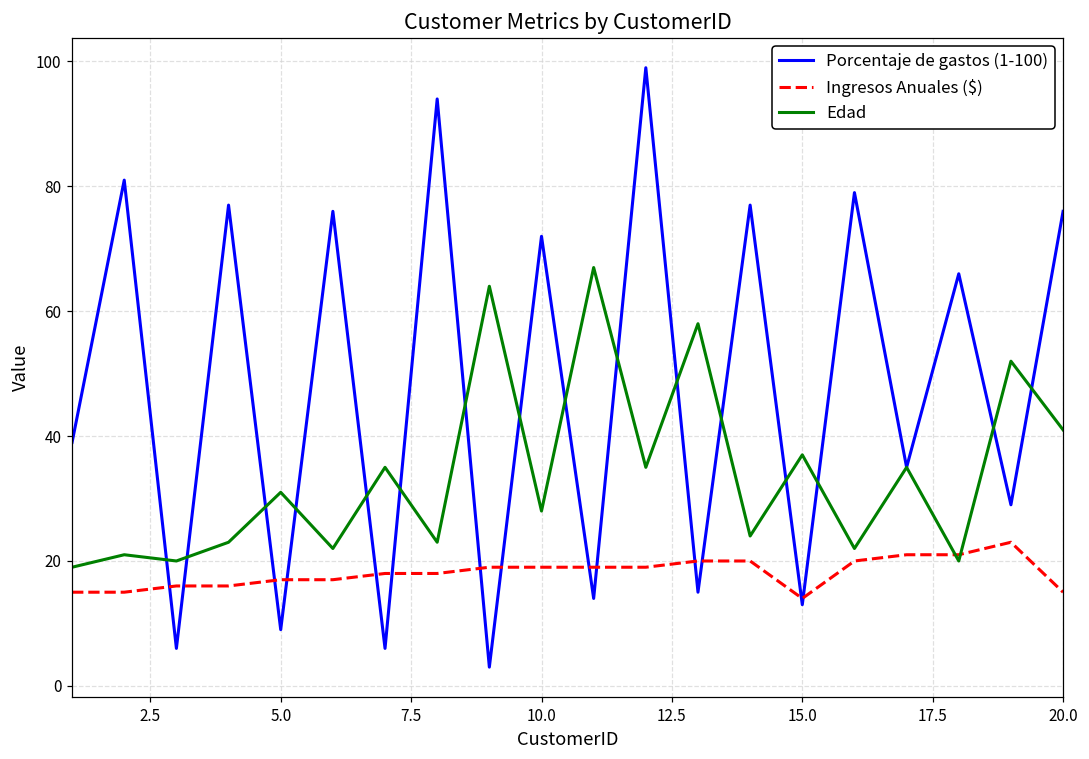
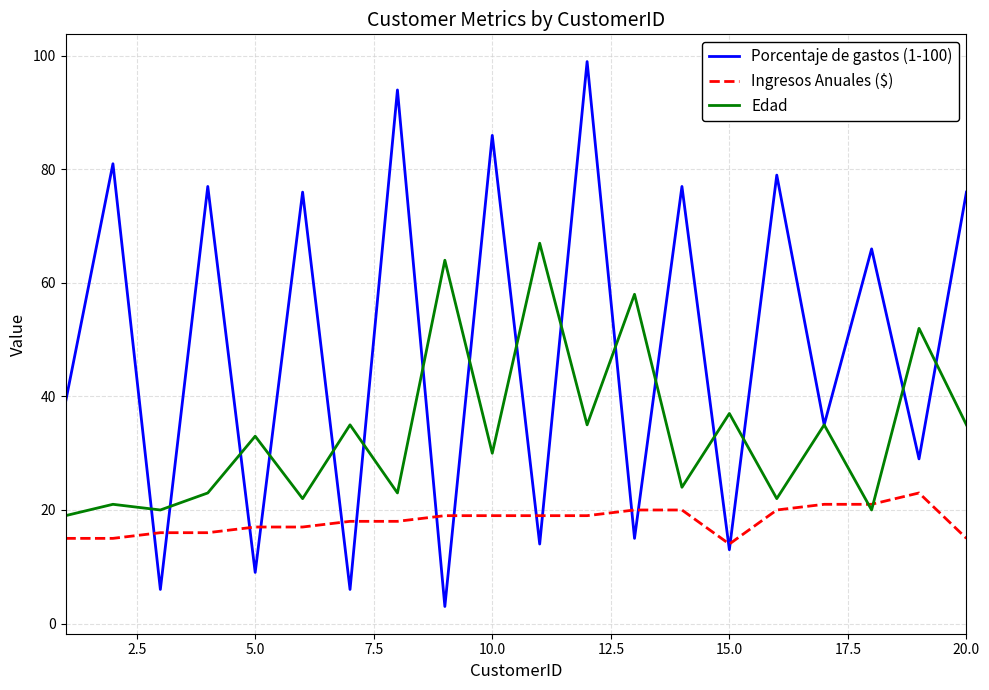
  {
    "Porcentaje de gastos (1-100)": {
      "5.0": 9,
-     "10.0": 72,
+     "10.0": 86,
      "15.0": 13,
      "20.0": 76
    },
    "Ingresos Anuales ($)": {
      "5.0": 17,
      "10.0": 19,
      "15.0": 14,
      "20.0": 15
    },
    "Edad": {
-     "5.0": 31,
-     "10.0": 28,
+     "5.0": 33,
+     "10.0": 30,
      "15.0": 37,
-     "20.0": 41
+     "20.0": 35
    }
  }
